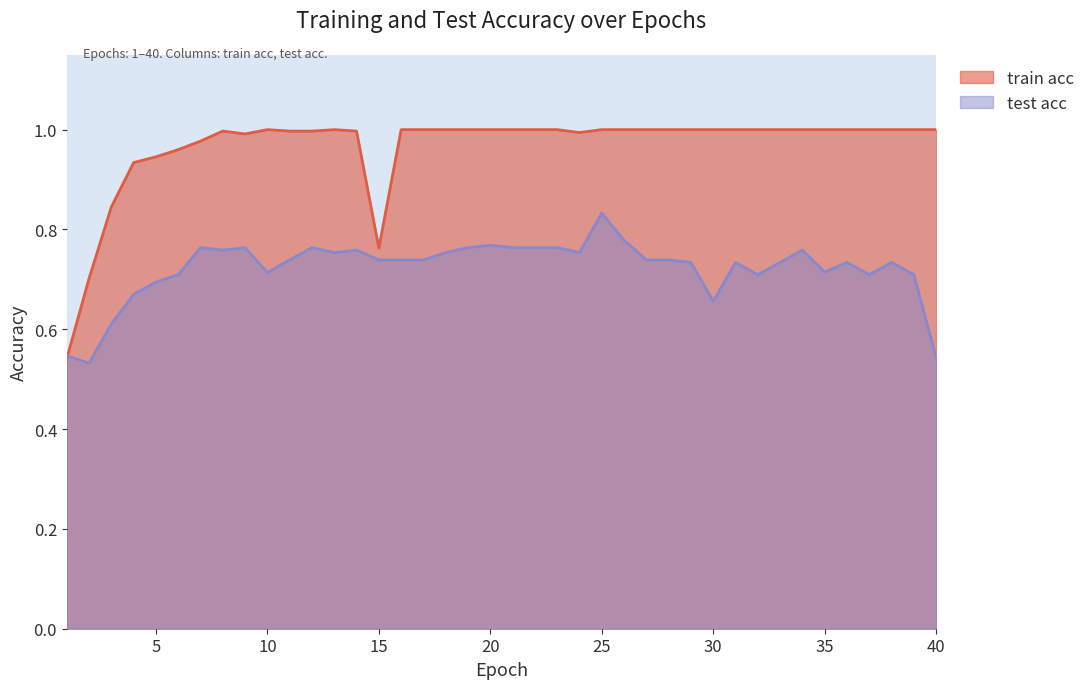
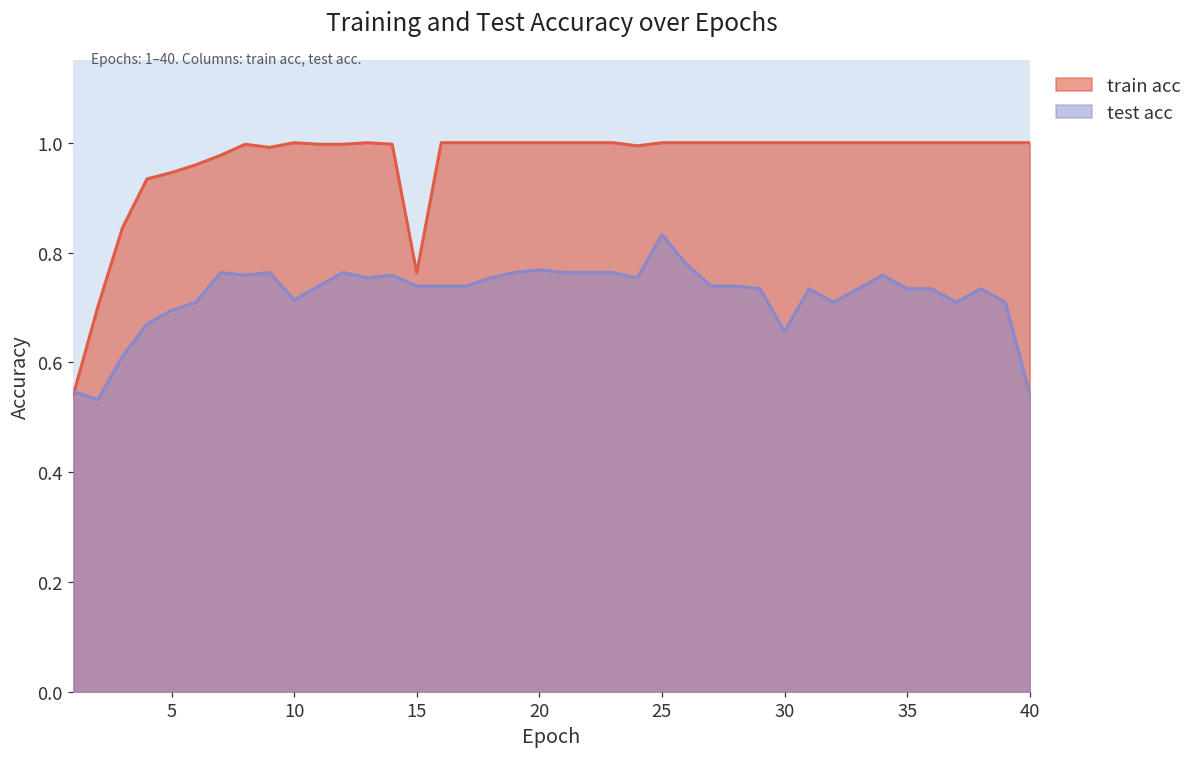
  {
    "train acc": {
      "5": 0.95,
      "10": 1.00,
      "15": 0.76,
      "20": 1.00,
      "25": 1.00,
      "30": 1.00,
      "35": 1.00,
      "40": 1.00
    },
    "test acc": {
      "5": 0.69,
      "10": 0.71,
      "15": 0.74,
      "20": 0.77,
      "25": 0.83,
      "30": 0.66,
-     "35": 0.71,
+     "35": 0.73,
      "40": 0.54
    }
  }
